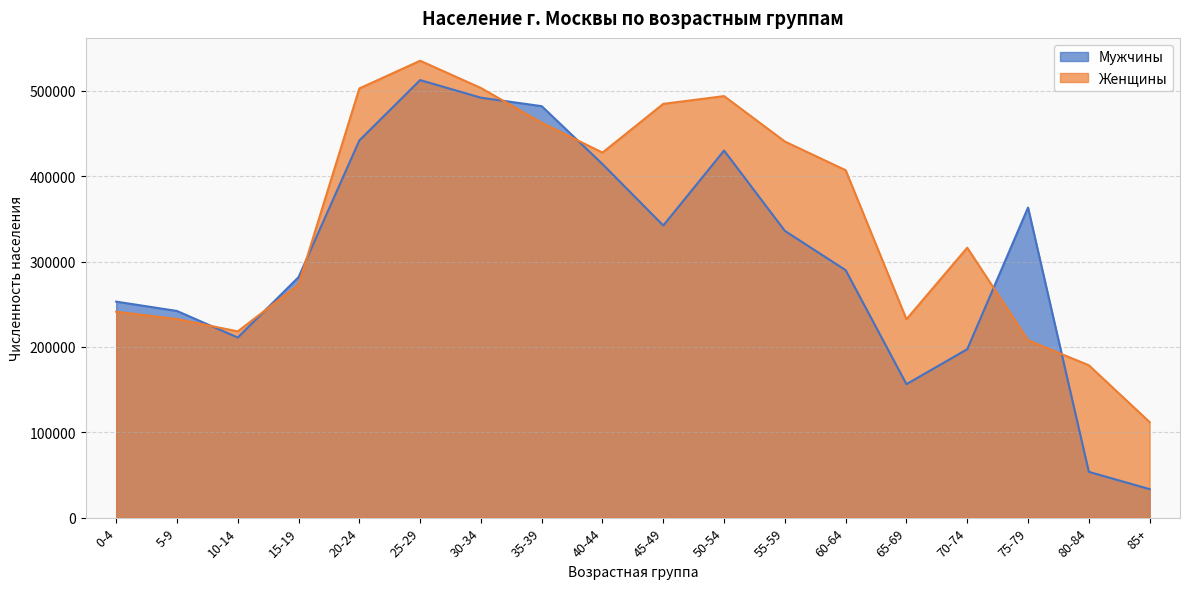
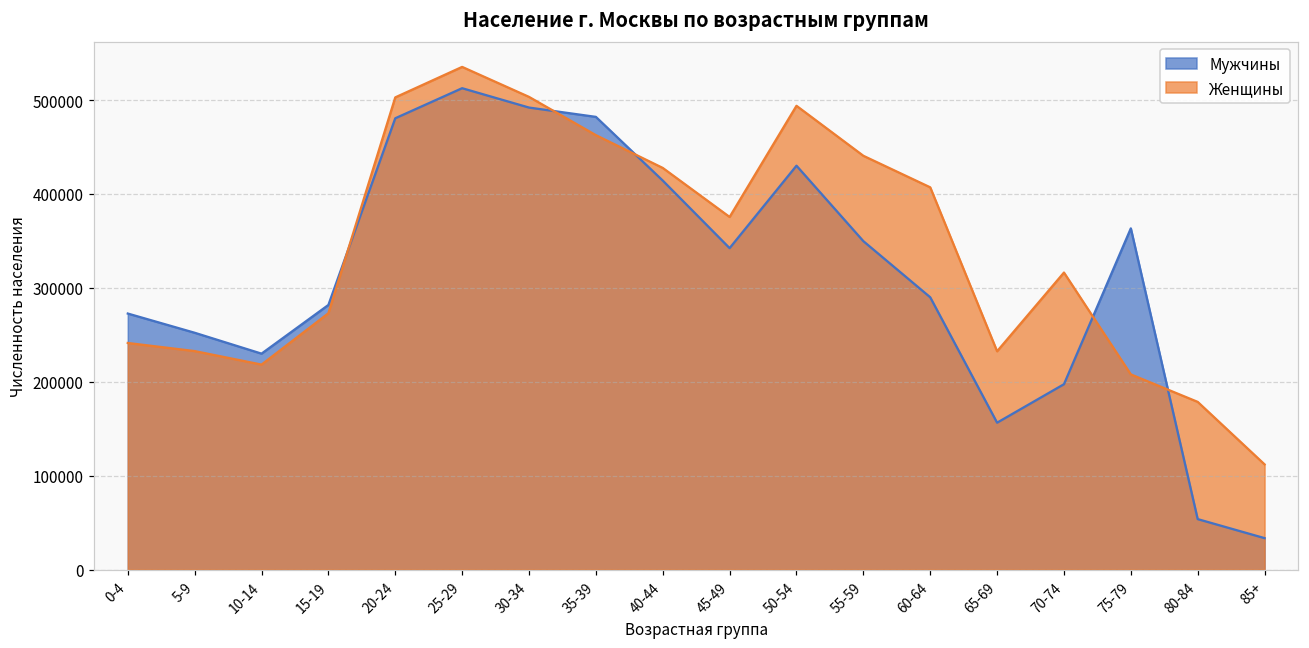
  {
    "Мужчины": {
-     "0-4": 250000,
-     "5-9": 240000,
-     "10-14": 210000,
+     "0-4": 270000,
+     "5-9": 250000,
+     "10-14": 230000,
      "15-19": 280000,
-     "20-24": 440000,
+     "20-24": 480000,
      "25-29": 510000,
      "30-34": 490000,
      "35-39": 480000,
      "40-44": 410000,
      "45-49": 340000,
      "50-54": 430000,
-     "55-59": 340000,
+     "55-59": 350000,
      "60-64": 290000,
      "65-69": 160000,
      "70-74": 200000,
      "75-79": 360000,
      "80-84": 50000,
      "85+": 30000
    },
    "Женщины": {
      "0-4": 240000,
      "5-9": 230000,
      "10-14": 220000,
      "15-19": 270000,
      "20-24": 500000,
      "25-29": 540000,
      "30-34": 500000,
      "35-39": 460000,
      "40-44": 430000,
-     "45-49": 480000,
+     "45-49": 380000,
      "50-54": 490000,
      "55-59": 440000,
      "60-64": 410000,
      "65-69": 230000,
      "70-74": 320000,
      "75-79": 210000,
      "80-84": 180000,
      "85+": 110000
    }
  }
